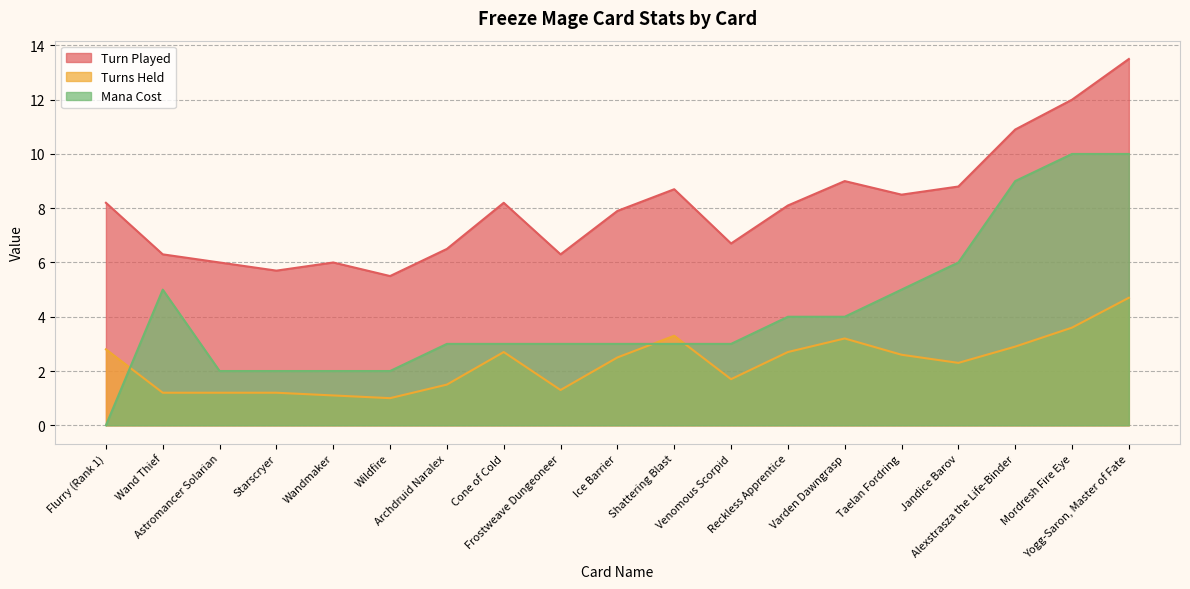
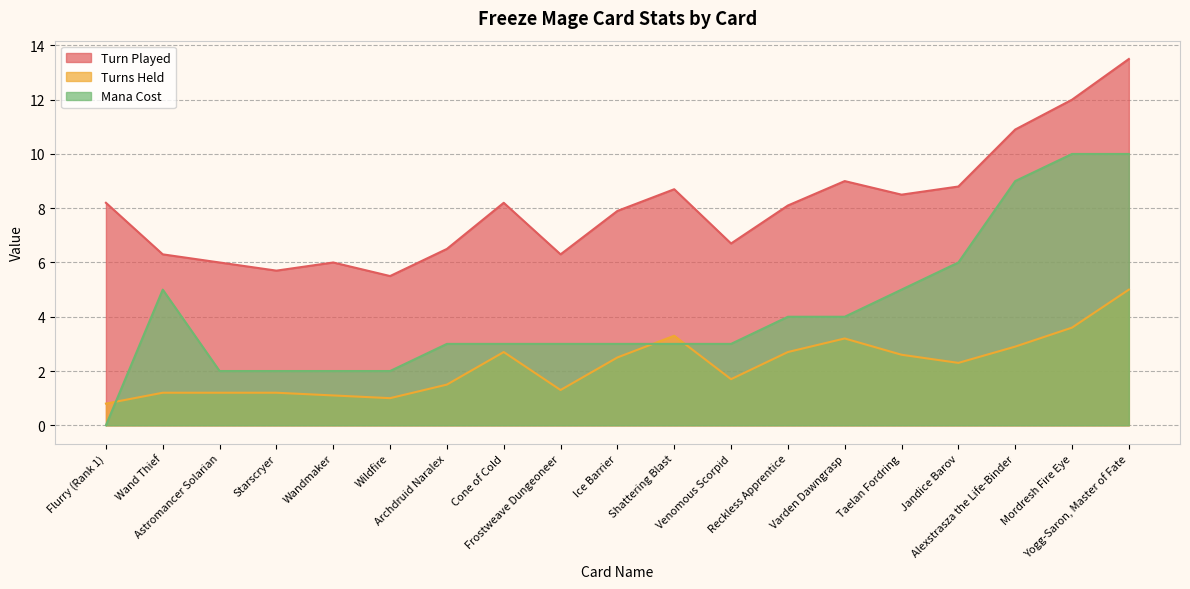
  {
    "Turn Played": {
      "Flurry (Rank 1)": 8.2,
      "Wand Thief": 6.3,
      "Astromancer Solarian": 6.0,
      "Starscryer": 5.7,
      "Wandmaker": 6.0,
      "Wildfire": 5.5,
      "Archdruid Naralex": 6.5,
      "Cone of Cold": 8.2,
      "Frostweave Dungeoneer": 6.3,
      "Ice Barrier": 7.9,
      "Shattering Blast": 8.7,
      "Venomous Scorpid": 6.7,
      "Reckless Apprentice": 8.1,
      "Varden Dawngrasp": 9.0,
      "Taelan Fordring": 8.5,
      "Jandice Barov": 8.8,
      "Alexstrasza the Life-Binder": 10.9,
      "Mordresh Fire Eye": 12.0,
      "Yogg-Saron, Master of Fate": 13.5
    },
    "Turns Held": {
-     "Flurry (Rank 1)": 2.8,
+     "Flurry (Rank 1)": 0.8,
      "Wand Thief": 1.2,
      "Astromancer Solarian": 1.2,
      "Starscryer": 1.2,
      "Wandmaker": 1.1,
      "Wildfire": 1.0,
      "Archdruid Naralex": 1.5,
      "Cone of Cold": 2.7,
      "Frostweave Dungeoneer": 1.3,
      "Ice Barrier": 2.5,
      "Shattering Blast": 3.3,
      "Venomous Scorpid": 1.7,
      "Reckless Apprentice": 2.7,
      "Varden Dawngrasp": 3.2,
      "Taelan Fordring": 2.6,
      "Jandice Barov": 2.3,
      "Alexstrasza the Life-Binder": 2.9,
      "Mordresh Fire Eye": 3.6,
-     "Yogg-Saron, Master of Fate": 4.7
+     "Yogg-Saron, Master of Fate": 5.0
    },
    "Mana Cost": {
      "Flurry (Rank 1)": 0.0,
      "Wand Thief": 5.0,
      "Astromancer Solarian": 2.0,
      "Starscryer": 2.0,
      "Wandmaker": 2.0,
      "Wildfire": 2.0,
      "Archdruid Naralex": 3.0,
      "Cone of Cold": 3.0,
      "Frostweave Dungeoneer": 3.0,
      "Ice Barrier": 3.0,
      "Shattering Blast": 3.0,
      "Venomous Scorpid": 3.0,
      "Reckless Apprentice": 4.0,
      "Varden Dawngrasp": 4.0,
      "Taelan Fordring": 5.0,
      "Jandice Barov": 6.0,
      "Alexstrasza the Life-Binder": 9.0,
      "Mordresh Fire Eye": 10.0,
      "Yogg-Saron, Master of Fate": 10.0
    }
  }
